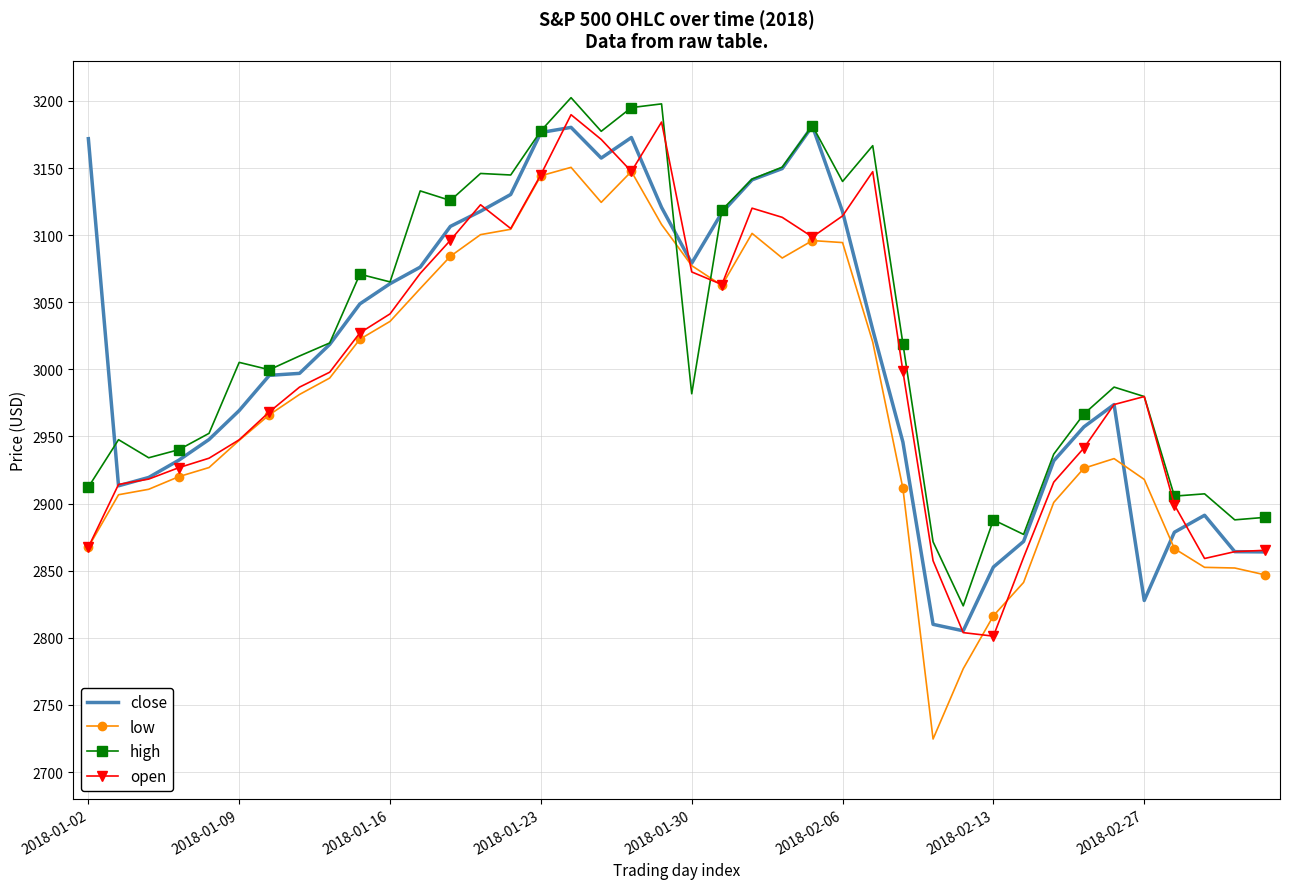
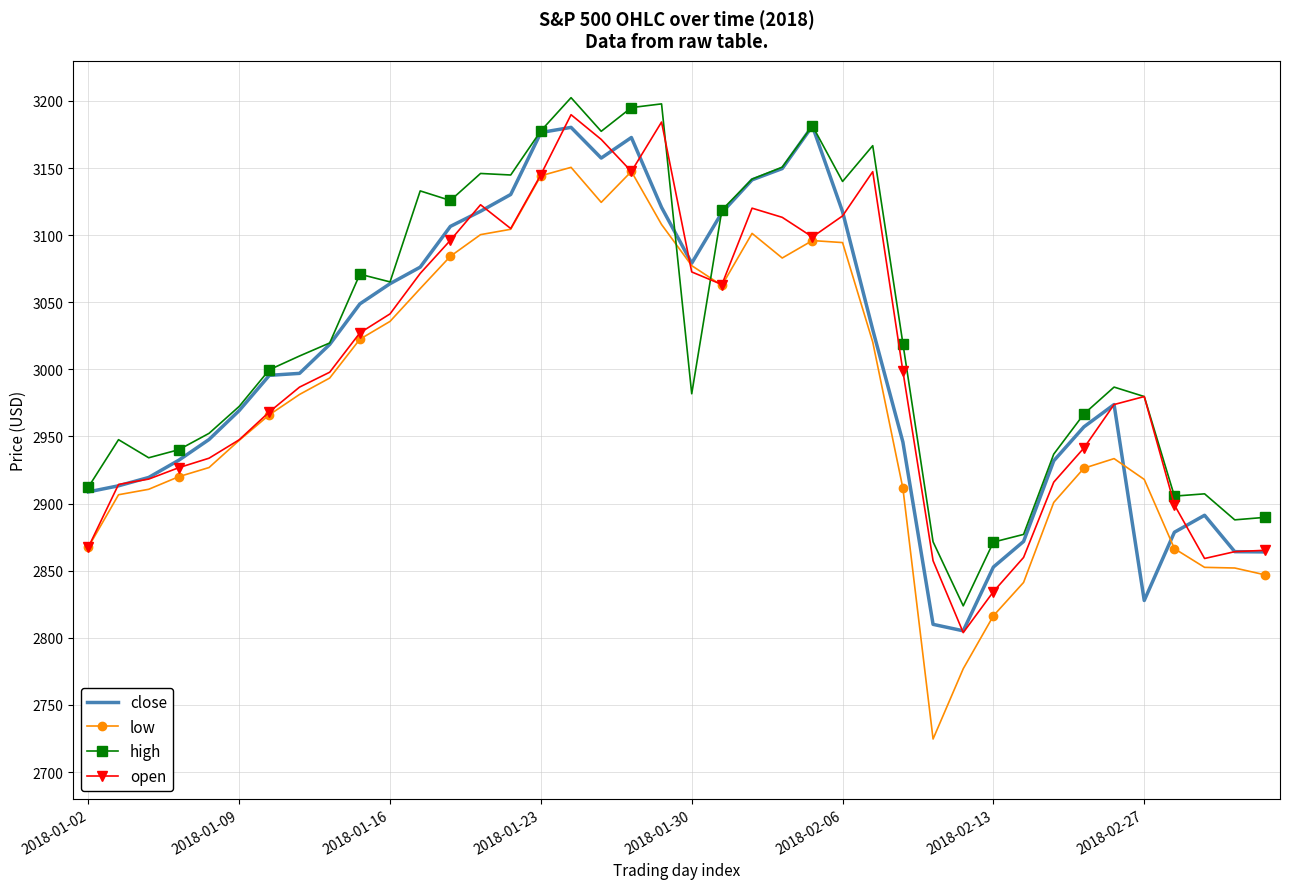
  {
    "close": {
-     "2018-01-02": 3172,
+     "2018-01-02": 2909,
      "2018-01-09": 2969,
      "2018-02-06": 3117,
      "2018-02-13": 2853,
      "2018-02-27": 2828
    },
    "low": {
      "2018-01-16": 3036,
      "2018-02-06": 3094,
      "2018-02-13": 2816,
      "2018-02-27": 2918
    },
    "high": {
      "2018-01-02": 2912,
-     "2018-01-09": 3005,
+     "2018-01-09": 2972,
      "2018-01-30": 2982,
      "2018-02-06": 3140,
-     "2018-02-13": 2888
+     "2018-02-13": 2871
    },
    "open": {
      "2018-01-16": 3041,
      "2018-01-30": 3073,
      "2018-02-06": 3114,
-     "2018-02-13": 2801
+     "2018-02-13": 2834
    }
  }
